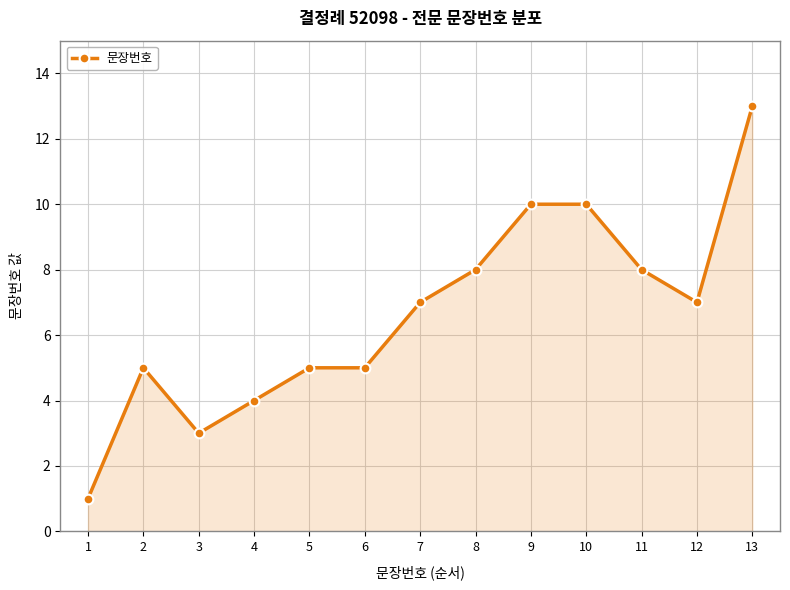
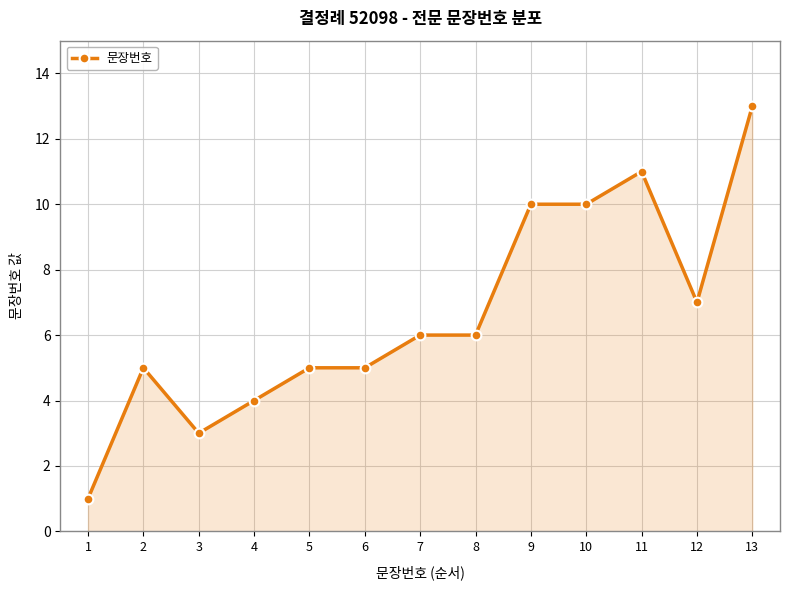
  {
    "1": 1,
    "2": 5,
    "3": 3,
    "4": 4,
    "5": 5,
    "6": 5,
-   "7": 7,
-   "8": 8,
+   "7": 6,
+   "8": 6,
    "9": 10,
    "10": 10,
-   "11": 8,
+   "11": 11,
    "12": 7,
    "13": 13
  }
